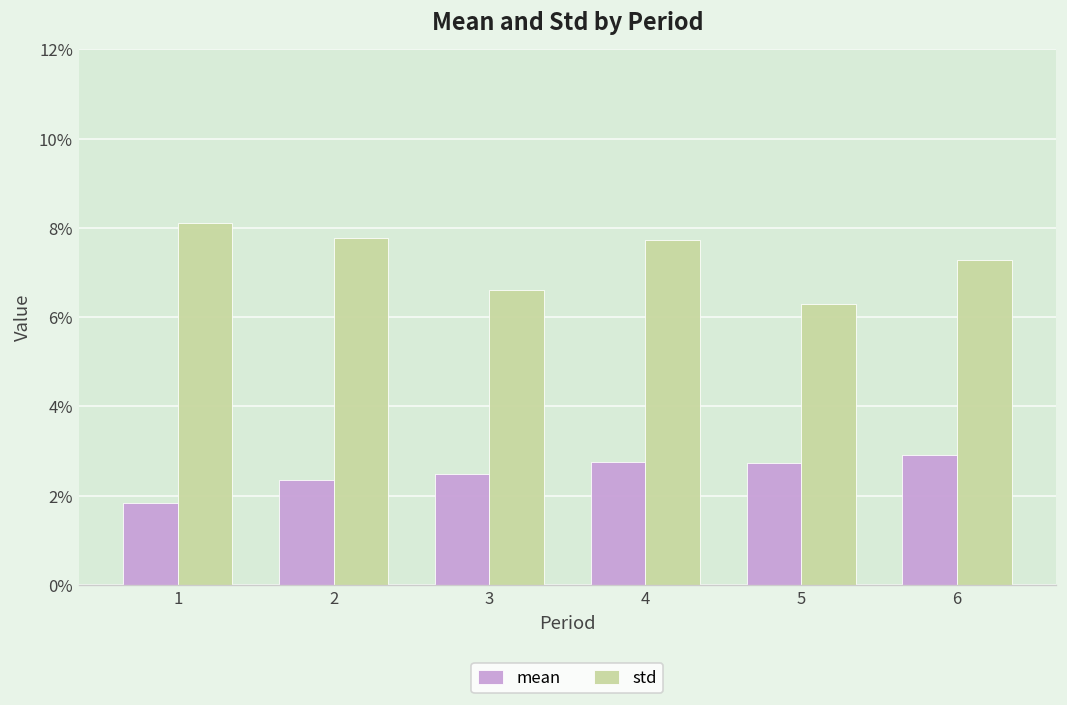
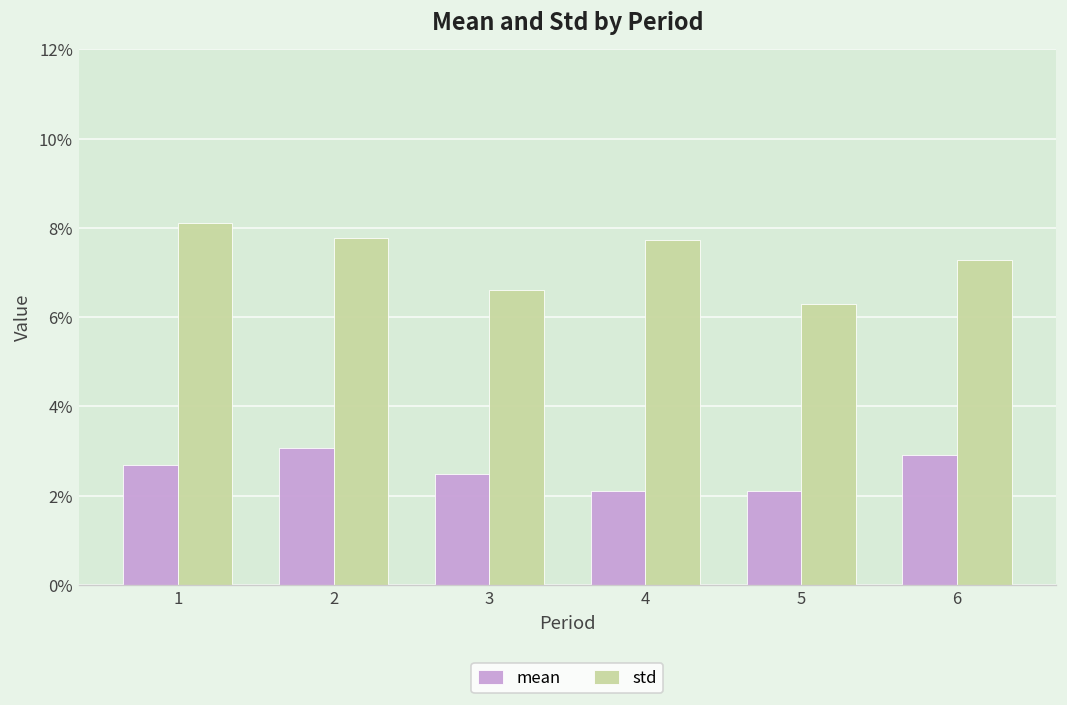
  {
    "mean": {
-     "1": "1.8%",
-     "2": "2.4%",
+     "1": "2.7%",
+     "2": "3.1%",
      "3": "2.5%",
-     "4": "2.8%",
-     "5": "2.7%",
+     "4": "2.1%",
+     "5": "2.1%",
      "6": "2.9%"
    },
    "std": {
      "1": "8.1%",
      "2": "7.8%",
      "3": "6.6%",
      "4": "7.7%",
      "5": "6.3%",
      "6": "7.3%"
    }
  }
